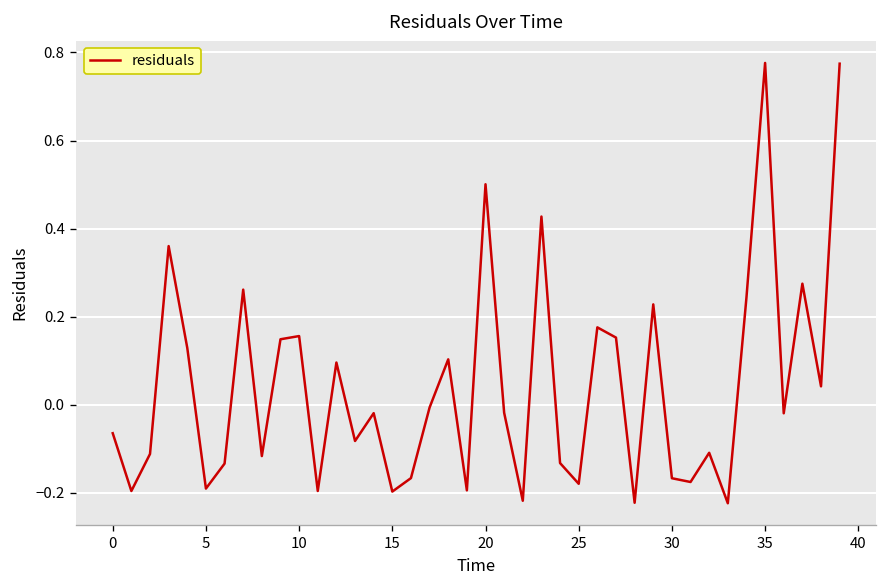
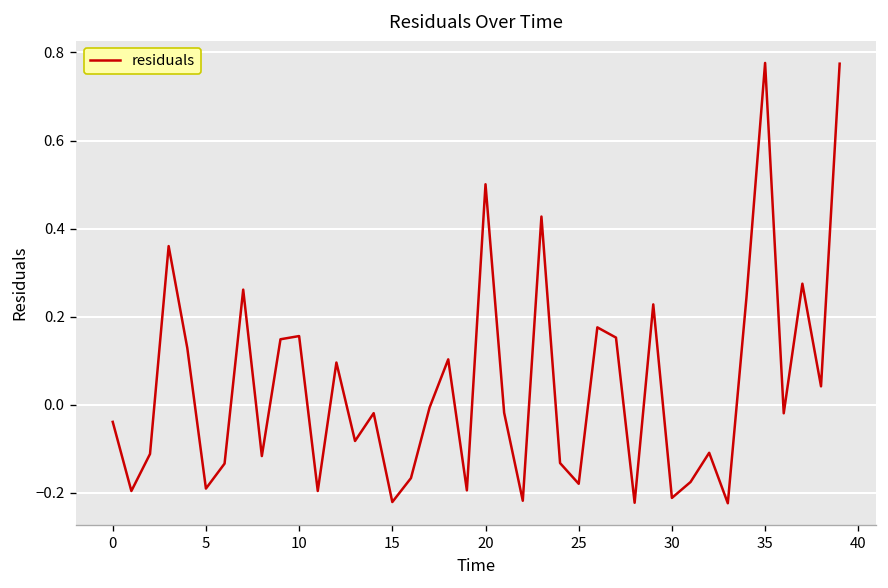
  {
-   "0": -0.06,
+   "0": -0.04,
    "5": -0.19,
    "10": 0.16,
-   "15": -0.20,
+   "15": -0.22,
    "20": 0.50,
    "25": -0.18,
-   "30": -0.17,
+   "30": -0.21,
    "35": 0.78
  }
